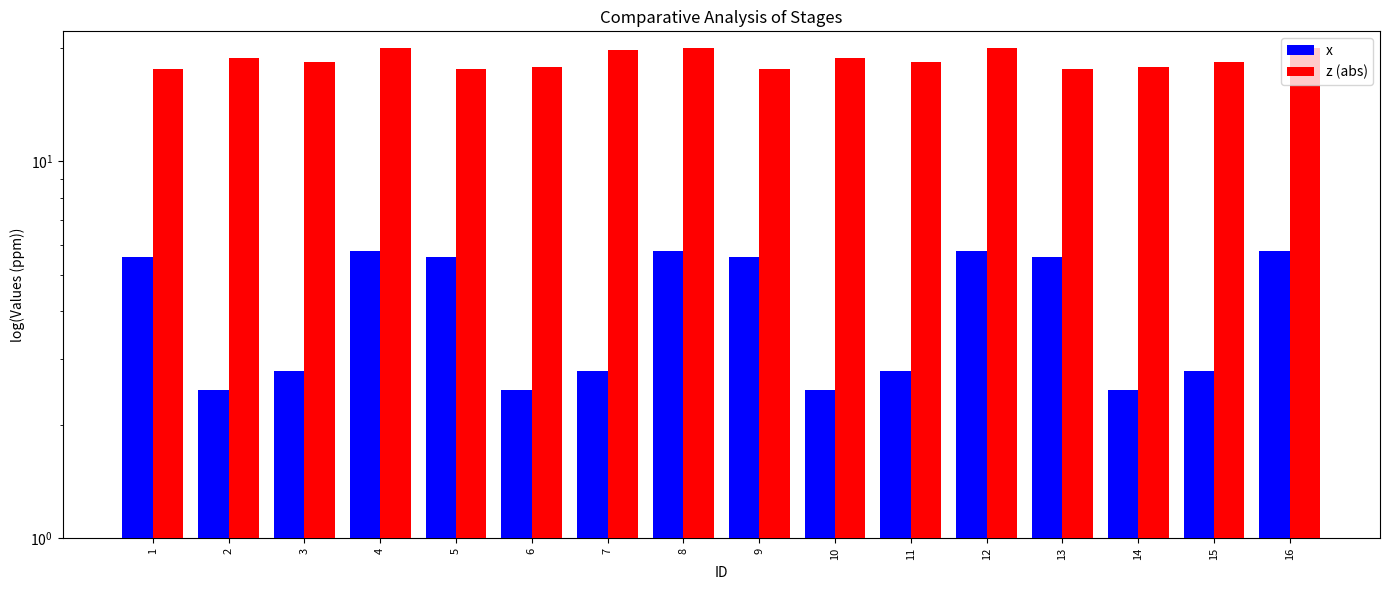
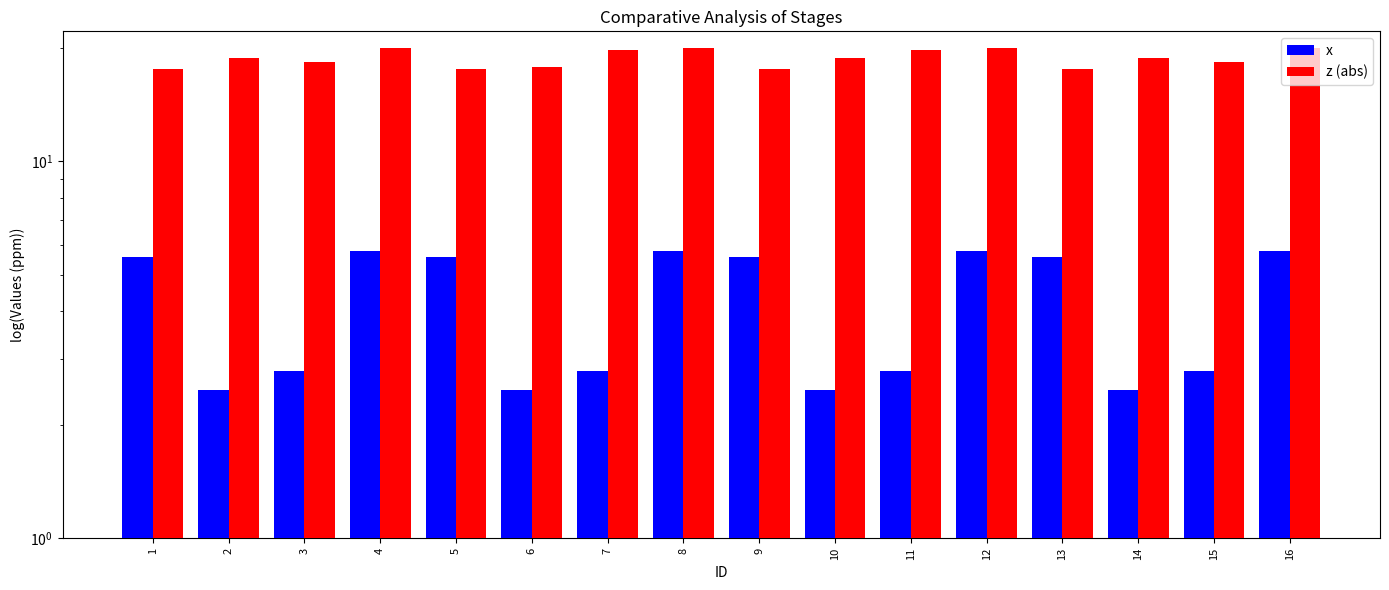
  {
    "x": {
      "1": 5.6,
      "2": 2.5,
      "3": 2.8,
      "4": 5.8,
      "5": 5.6,
      "6": 2.5,
      "7": 2.8,
      "8": 5.8,
      "9": 5.6,
      "10": 2.5,
      "11": 2.8,
      "12": 5.8,
      "13": 5.6,
      "14": 2.5,
      "15": 2.8,
      "16": 5.8
    },
    "z (abs)": {
      "1": 18,
      "2": 19,
      "3": 18,
      "4": 20,
      "5": 18,
      "6": 18,
      "7": 20,
      "8": 20,
      "9": 18,
      "10": 19,
-     "11": 18,
+     "11": 20,
      "12": 20,
      "13": 18,
-     "14": 18,
+     "14": 19,
      "15": 18
    }
  }
